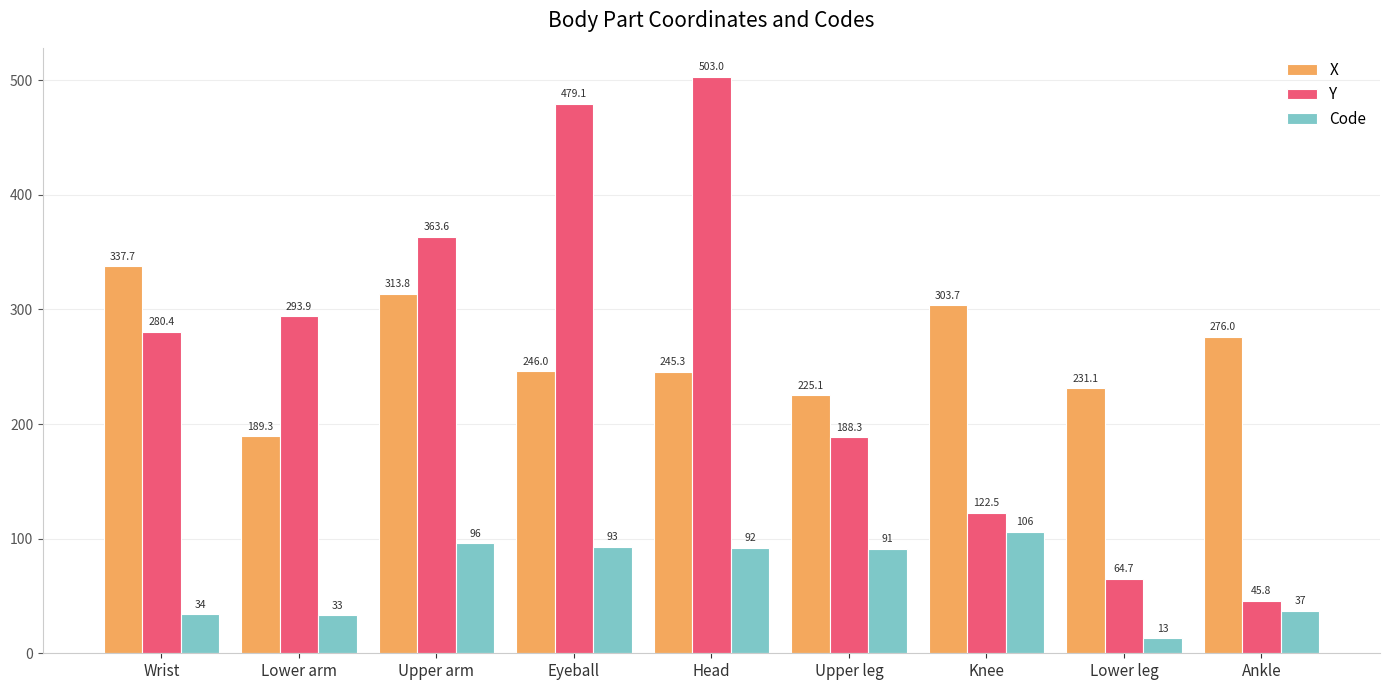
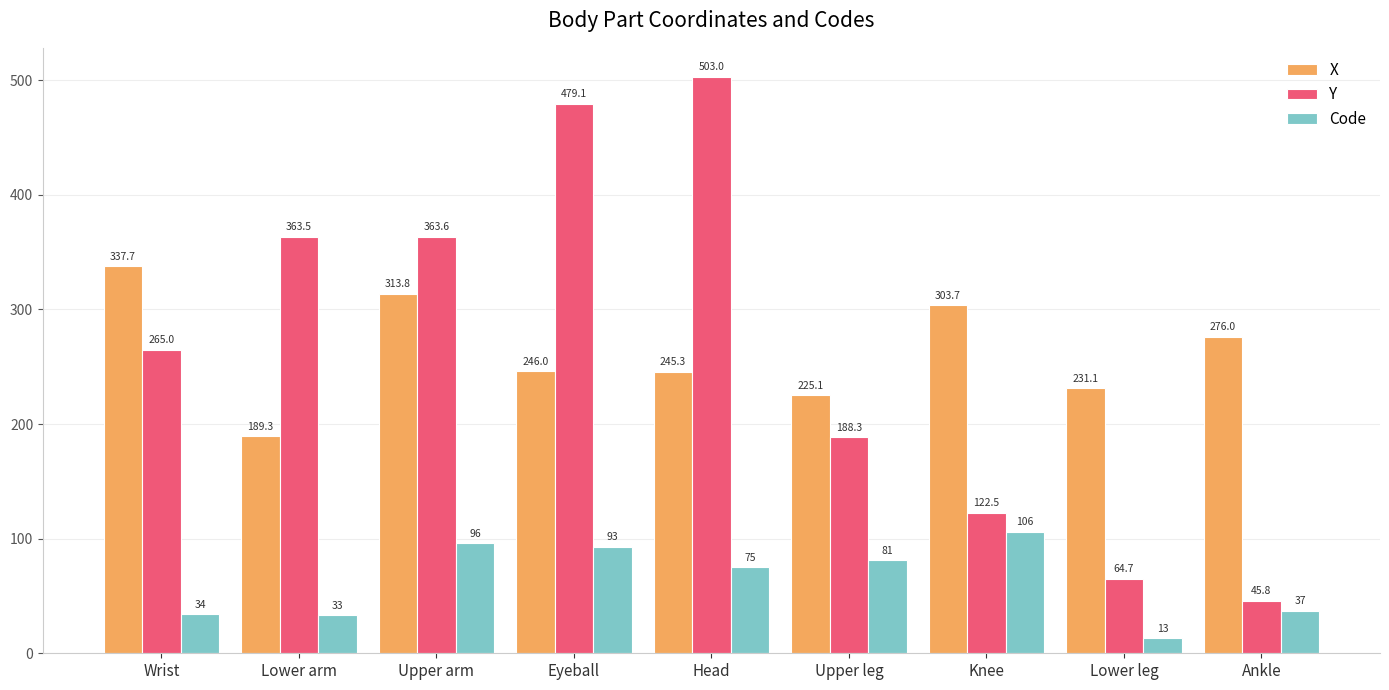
  {
    "X": {
      "Wrist": 337.7,
      "Lower arm": 189.3,
      "Upper arm": 313.8,
      "Eyeball": 246.0,
      "Head": 245.3,
      "Upper leg": 225.1,
      "Knee": 303.7,
      "Lower leg": 231.1,
      "Ankle": 276.0
    },
    "Y": {
-     "Wrist": 280.4,
-     "Lower arm": 293.9,
+     "Wrist": 265.0,
+     "Lower arm": 363.5,
      "Upper arm": 363.6,
      "Eyeball": 479.1,
      "Head": 503.0,
      "Upper leg": 188.3,
      "Knee": 122.5,
      "Lower leg": 64.7,
      "Ankle": 45.8
    },
    "Code": {
      "Wrist": 34,
      "Lower arm": 33,
      "Upper arm": 96,
      "Eyeball": 93,
-     "Head": 92,
-     "Upper leg": 91,
+     "Head": 75,
+     "Upper leg": 81,
      "Knee": 106,
      "Lower leg": 13,
      "Ankle": 37
    }
  }
